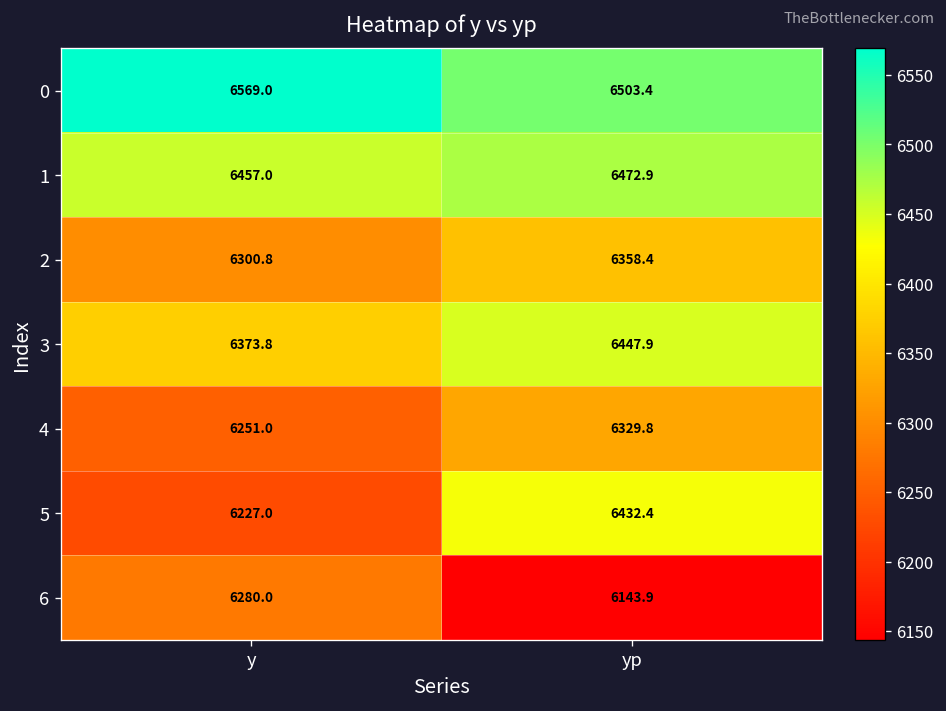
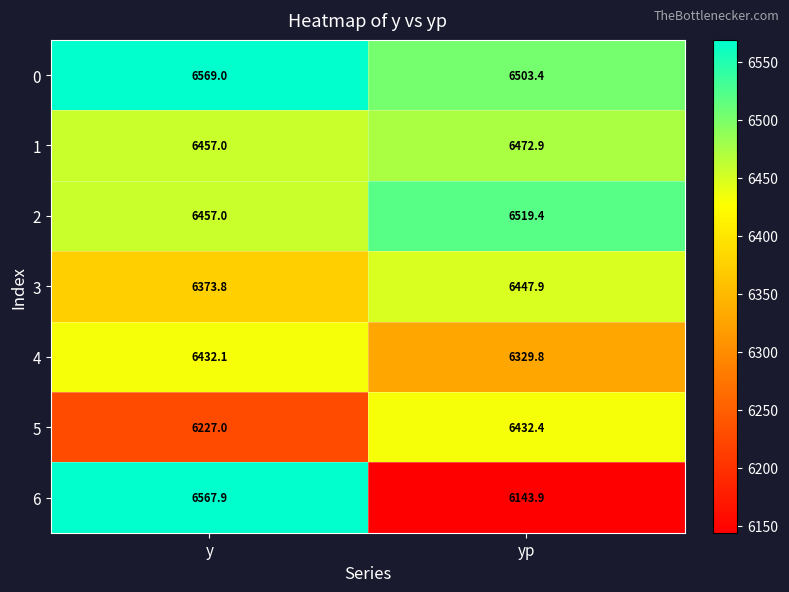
  {
    "0": {
      "y": 6569.0,
      "yp": 6503.4
    },
    "1": {
      "y": 6457.0,
      "yp": 6472.9
    },
    "2": {
-     "y": 6300.8,
-     "yp": 6358.4
+     "y": 6457.0,
+     "yp": 6519.4
    },
    "3": {
      "y": 6373.8,
      "yp": 6447.9
    },
    "4": {
-     "y": 6251.0,
+     "y": 6432.1,
      "yp": 6329.8
    },
    "5": {
      "y": 6227.0,
      "yp": 6432.4
    },
    "6": {
-     "y": 6280.0,
+     "y": 6567.9,
      "yp": 6143.9
    }
  }
